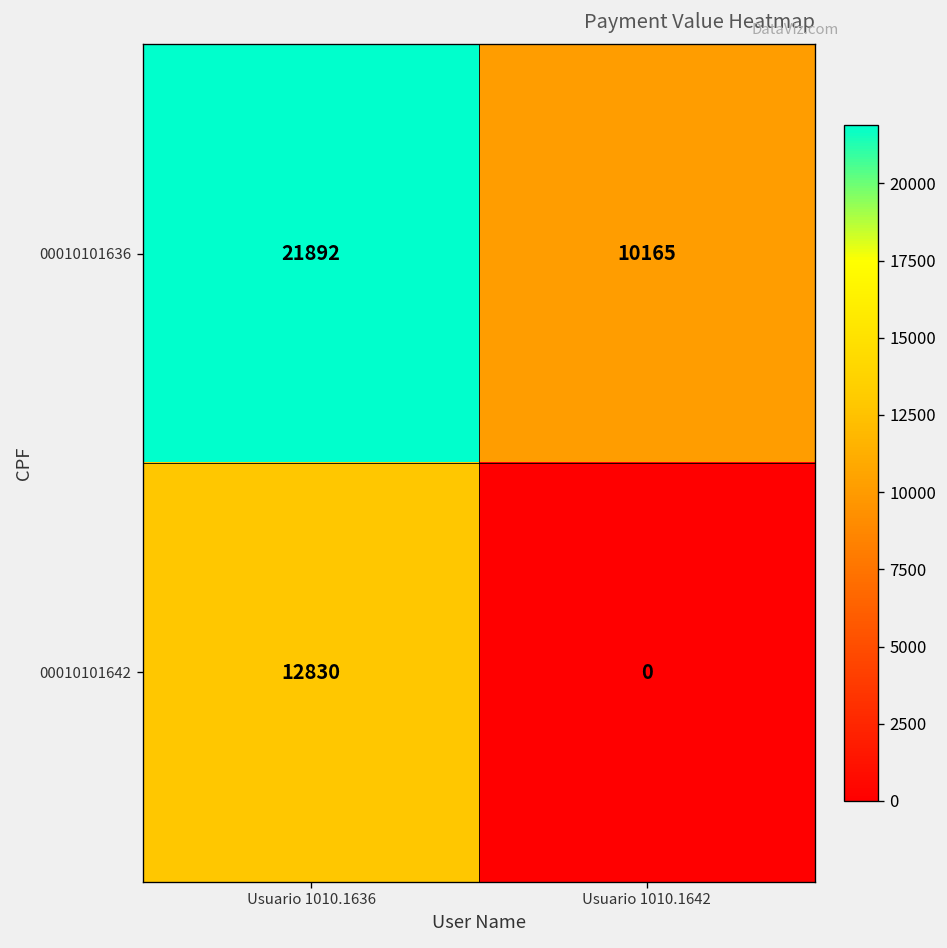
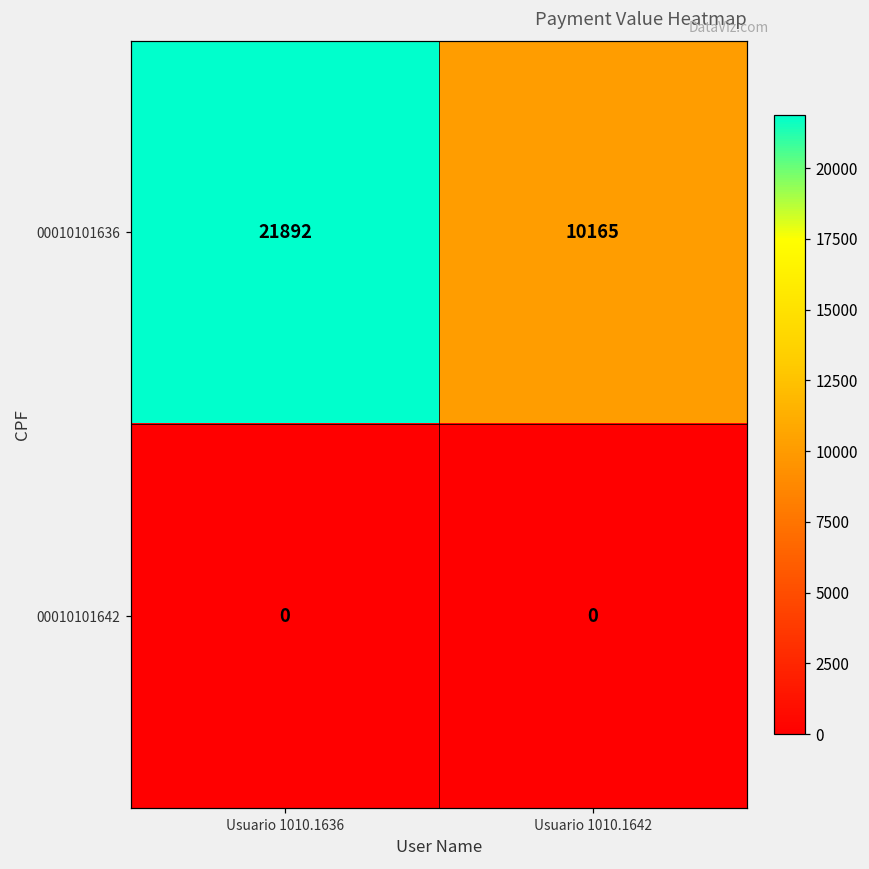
  {
    "00010101636": {
      "Usuario 1010.1636": 21892,
      "Usuario 1010.1642": 10165
    },
    "00010101642": {
-     "Usuario 1010.1636": 12830,
+     "Usuario 1010.1636": 0,
      "Usuario 1010.1642": 0
    }
  }
